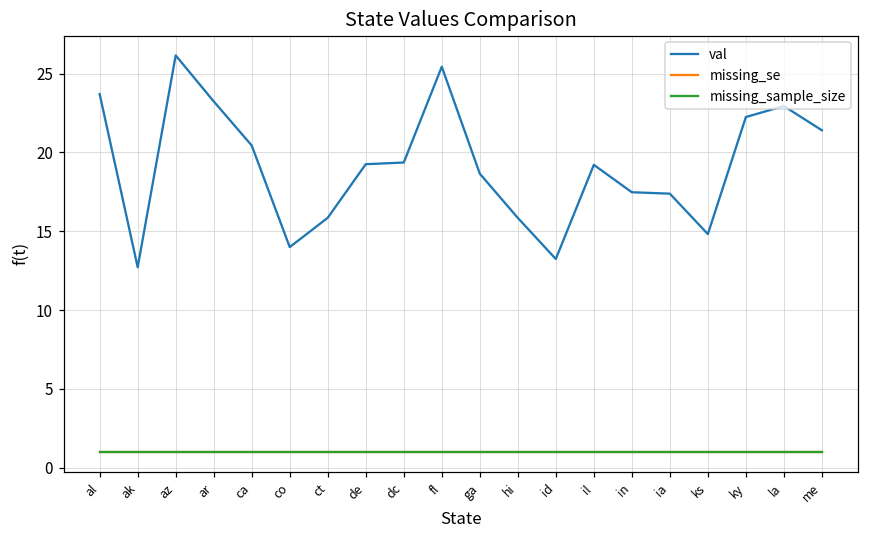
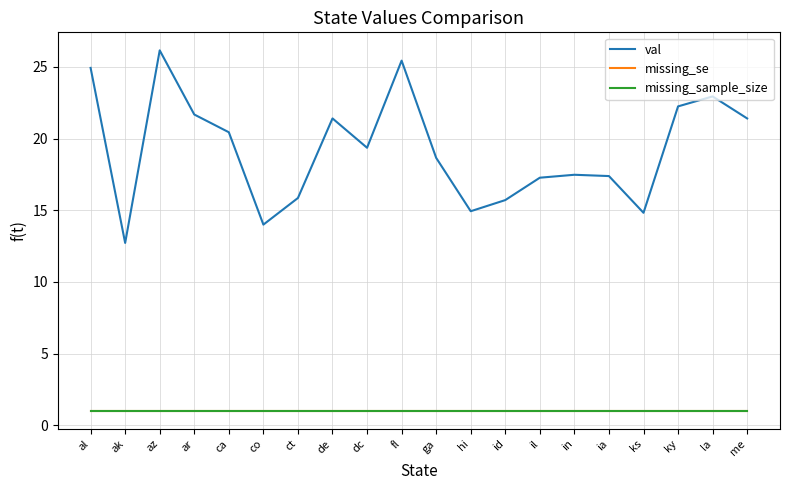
  {
    "val": {
-     "al": 23.7,
+     "al": 24.9,
      "ak": 12.7,
      "az": 26.2,
-     "ar": 23.2,
+     "ar": 21.7,
      "ca": 20.4,
      "co": 14.0,
      "ct": 15.9,
-     "de": 19.3,
+     "de": 21.4,
      "dc": 19.4,
      "fl": 25.4,
      "ga": 18.7,
-     "hi": 15.8,
-     "id": 13.2,
-     "il": 19.2,
+     "hi": 14.9,
+     "id": 15.7,
+     "il": 17.3,
      "in": 17.5,
      "ia": 17.4,
      "ks": 14.8,
      "ky": 22.2,
      "me": 21.4
    },
    "missing_sample_size": {
      "al": 1.0,
      "ak": 1.0,
      "az": 1.0,
      "ar": 1.0,
      "ca": 1.0,
      "co": 1.0,
      "ct": 1.0,
      "de": 1.0,
      "dc": 1.0,
      "fl": 1.0,
      "ga": 1.0,
      "hi": 1.0,
      "id": 1.0,
      "il": 1.0,
      "in": 1.0,
      "ia": 1.0,
      "ks": 1.0,
      "ky": 1.0,
      "la": 1.0,
      "me": 1.0
    }
  }
